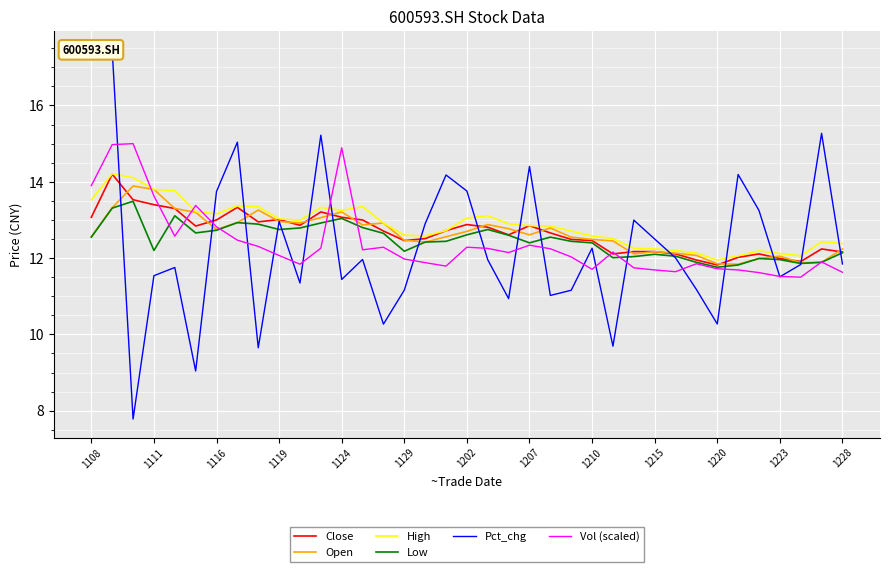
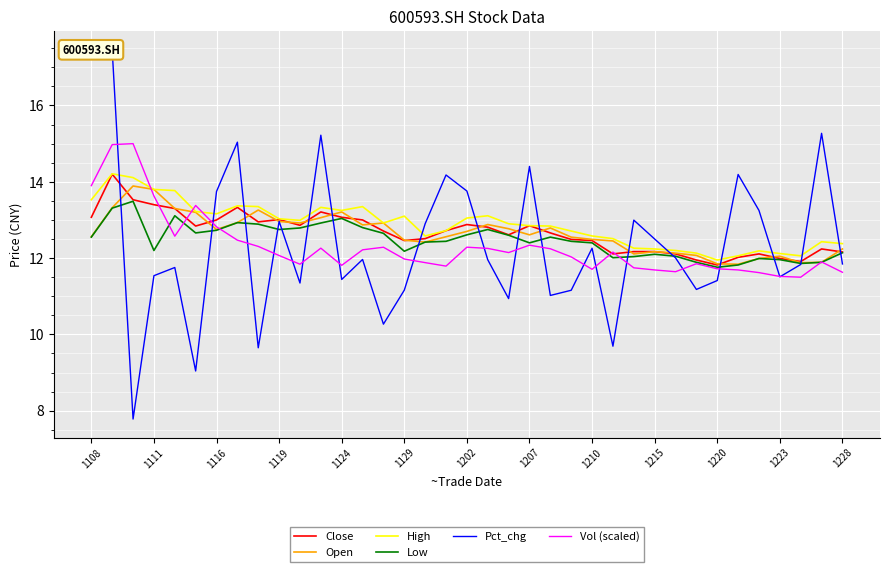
  {
    "Close": {
      "1108": 13.1,
      "1111": 13.4,
      "1116": 13.0,
      "1202": 12.9
    },
    "Open": {
      "1202": 12.7,
      "1207": 12.6,
      "1228": 12.2
    },
    "High": {
      "1108": 13.5,
      "1116": 13.2,
-     "1129": 12.6,
+     "1129": 13.1,
      "1202": 13.1,
      "1210": 12.6,
      "1215": 12.2,
      "1220": 12.0,
      "1223": 12.1,
      "1228": 12.4
    },
    "Low": {
      "1111": 12.2,
      "1119": 12.8,
      "1129": 12.2,
      "1202": 12.6,
      "1215": 12.1
    },
    "Pct_chg": {
      "1111": 11.5,
      "1116": 13.7,
      "1124": 11.4,
      "1129": 11.2,
      "1202": 13.8,
      "1207": 14.4,
      "1210": 12.3,
      "1215": 12.5,
-     "1220": 10.3,
+     "1220": 11.4,
      "1228": 11.8
    },
    "Vol (scaled)": {
      "1108": 13.9,
      "1111": 13.6,
      "1116": 12.8,
      "1119": 12.1,
-     "1124": 14.9,
+     "1124": 11.8,
      "1129": 12.0,
      "1202": 12.3,
      "1210": 11.7,
      "1215": 11.7,
      "1228": 11.6
    }
  }
